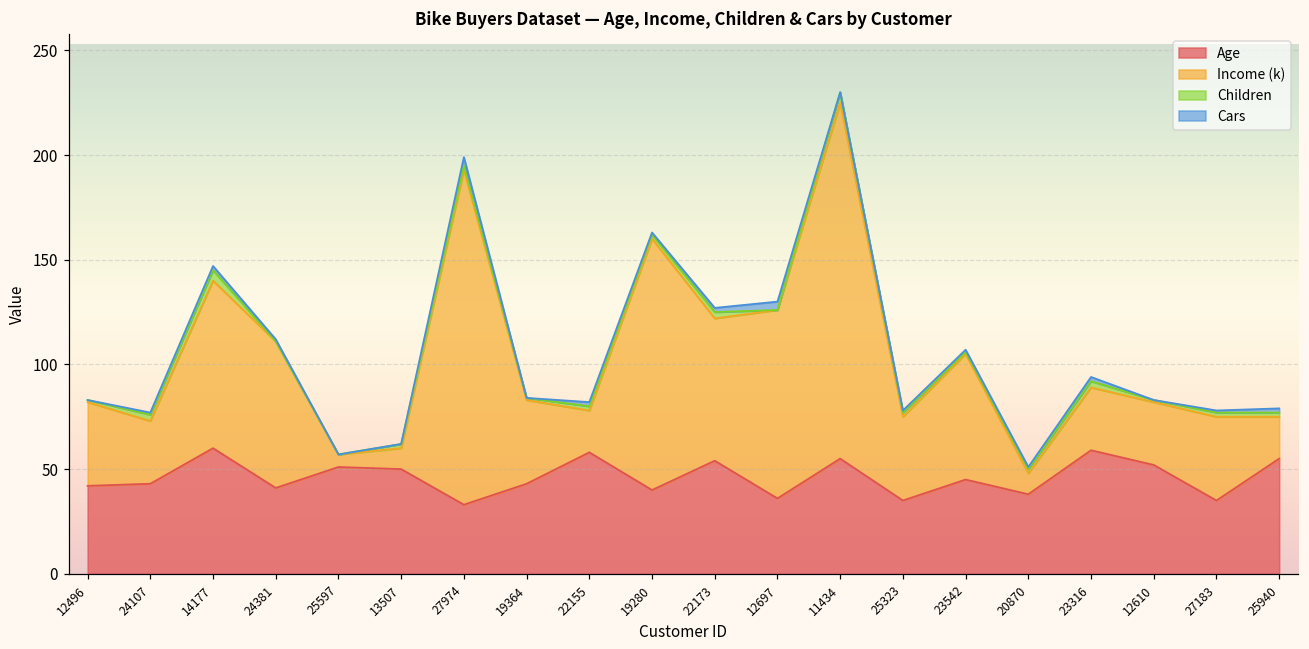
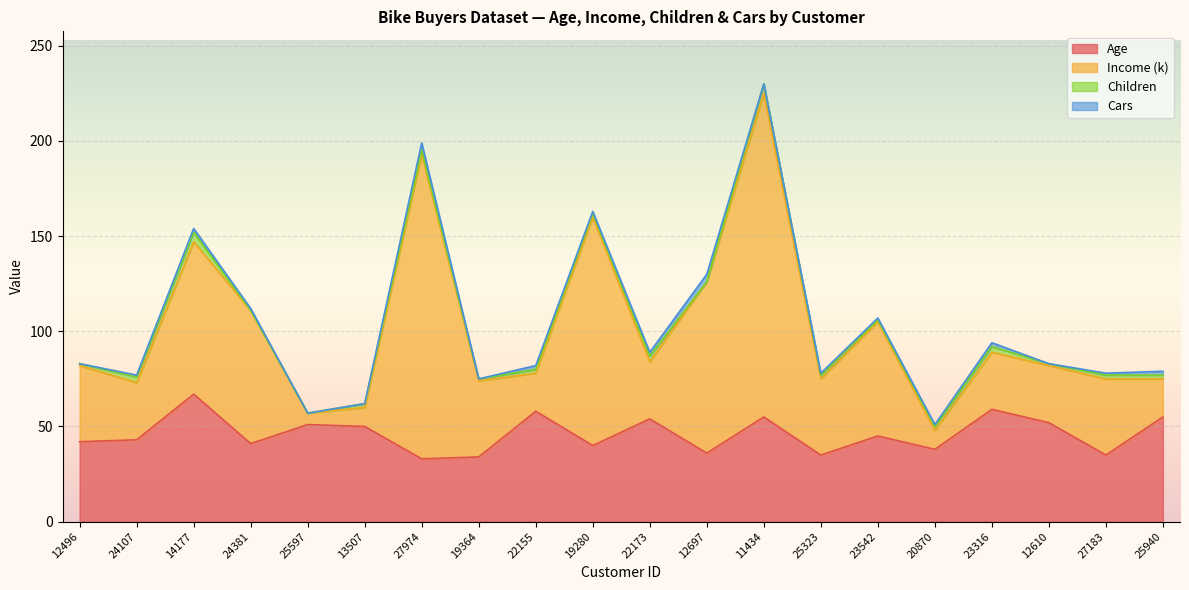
  {
    "Age": {
      "12496": 42,
      "24107": 43,
-     "14177": 60,
+     "14177": 67,
      "24381": 41,
      "25597": 51,
      "13507": 50,
      "27974": 33,
-     "19364": 43,
+     "19364": 34,
      "22155": 58,
      "19280": 40,
      "22173": 54,
      "12697": 36,
      "11434": 55,
      "25323": 35,
      "23542": 45,
      "20870": 38,
      "23316": 59,
      "12610": 52,
      "27183": 35,
      "25940": 55
    },
    "Income (k)": {
      "24107": 30,
      "14177": 80,
      "13507": 10,
      "27974": 160,
      "22155": 20,
      "19280": 120,
-     "22173": 68,
+     "22173": 30,
      "11434": 170,
      "25323": 40,
      "20870": 10,
      "23316": 30,
      "27183": 40,
      "25940": 20
    },
    "Children": {
      "14177": 5,
      "27974": 2,
      "22155": 2,
      "22173": 3,
      "23316": 3,
      "25940": 2
    },
    "Cars": {
      "14177": 2,
      "27974": 4,
      "22155": 2,
      "22173": 2,
      "12697": 4,
      "23316": 2,
      "25940": 2
    }
  }
